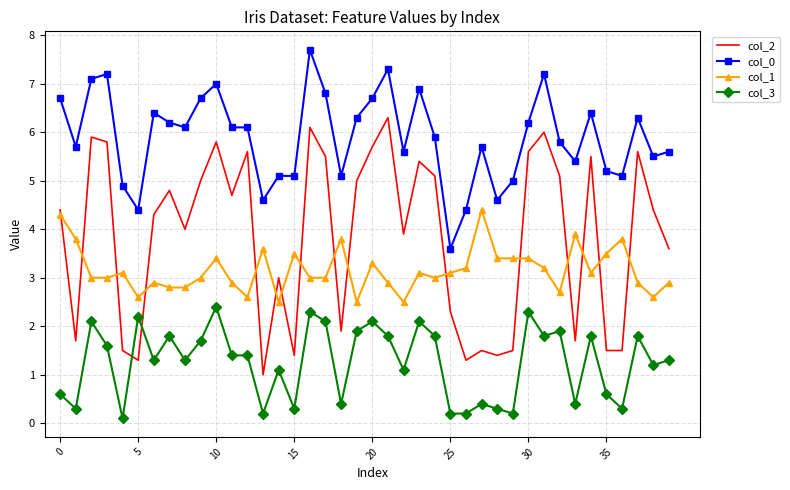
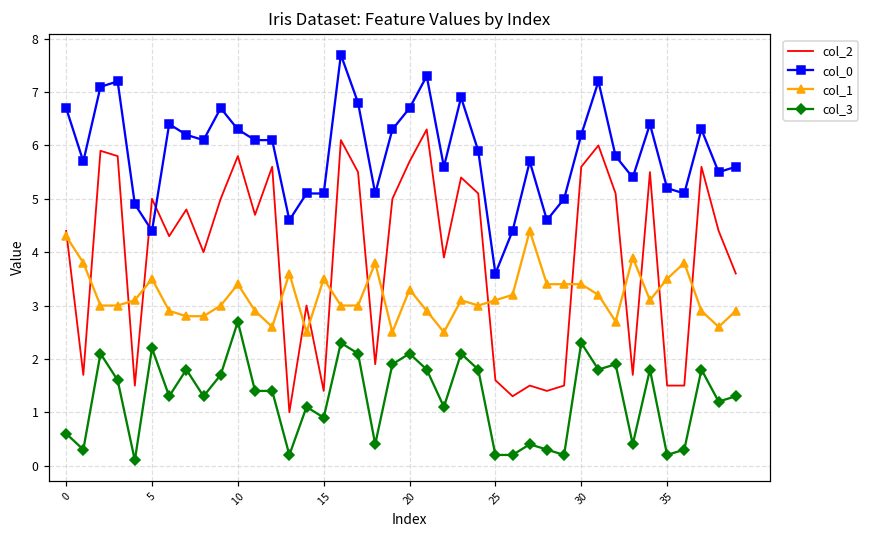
  {
    "col_2": {
      "0": 4.4,
-     "5": 1.3,
+     "5": 5.0,
      "10": 5.8,
      "15": 1.4,
      "20": 5.7,
-     "25": 2.3,
+     "25": 1.6,
      "30": 5.6,
      "35": 1.5
    },
    "col_0": {
      "0": 6.7,
      "5": 4.4,
-     "10": 7.0,
+     "10": 6.3,
      "15": 5.1,
      "20": 6.7,
      "25": 3.6,
      "30": 6.2,
      "35": 5.2
    },
    "col_1": {
      "0": 4.3,
-     "5": 2.6,
+     "5": 3.5,
      "10": 3.4,
      "15": 3.5,
      "20": 3.3,
      "25": 3.1,
      "30": 3.4,
      "35": 3.5
    },
    "col_3": {
      "0": 0.6,
      "5": 2.2,
-     "10": 2.4,
-     "15": 0.3,
+     "10": 2.7,
+     "15": 0.9,
      "20": 2.1,
      "25": 0.2,
      "30": 2.3,
-     "35": 0.6
+     "35": 0.2
    }
  }
